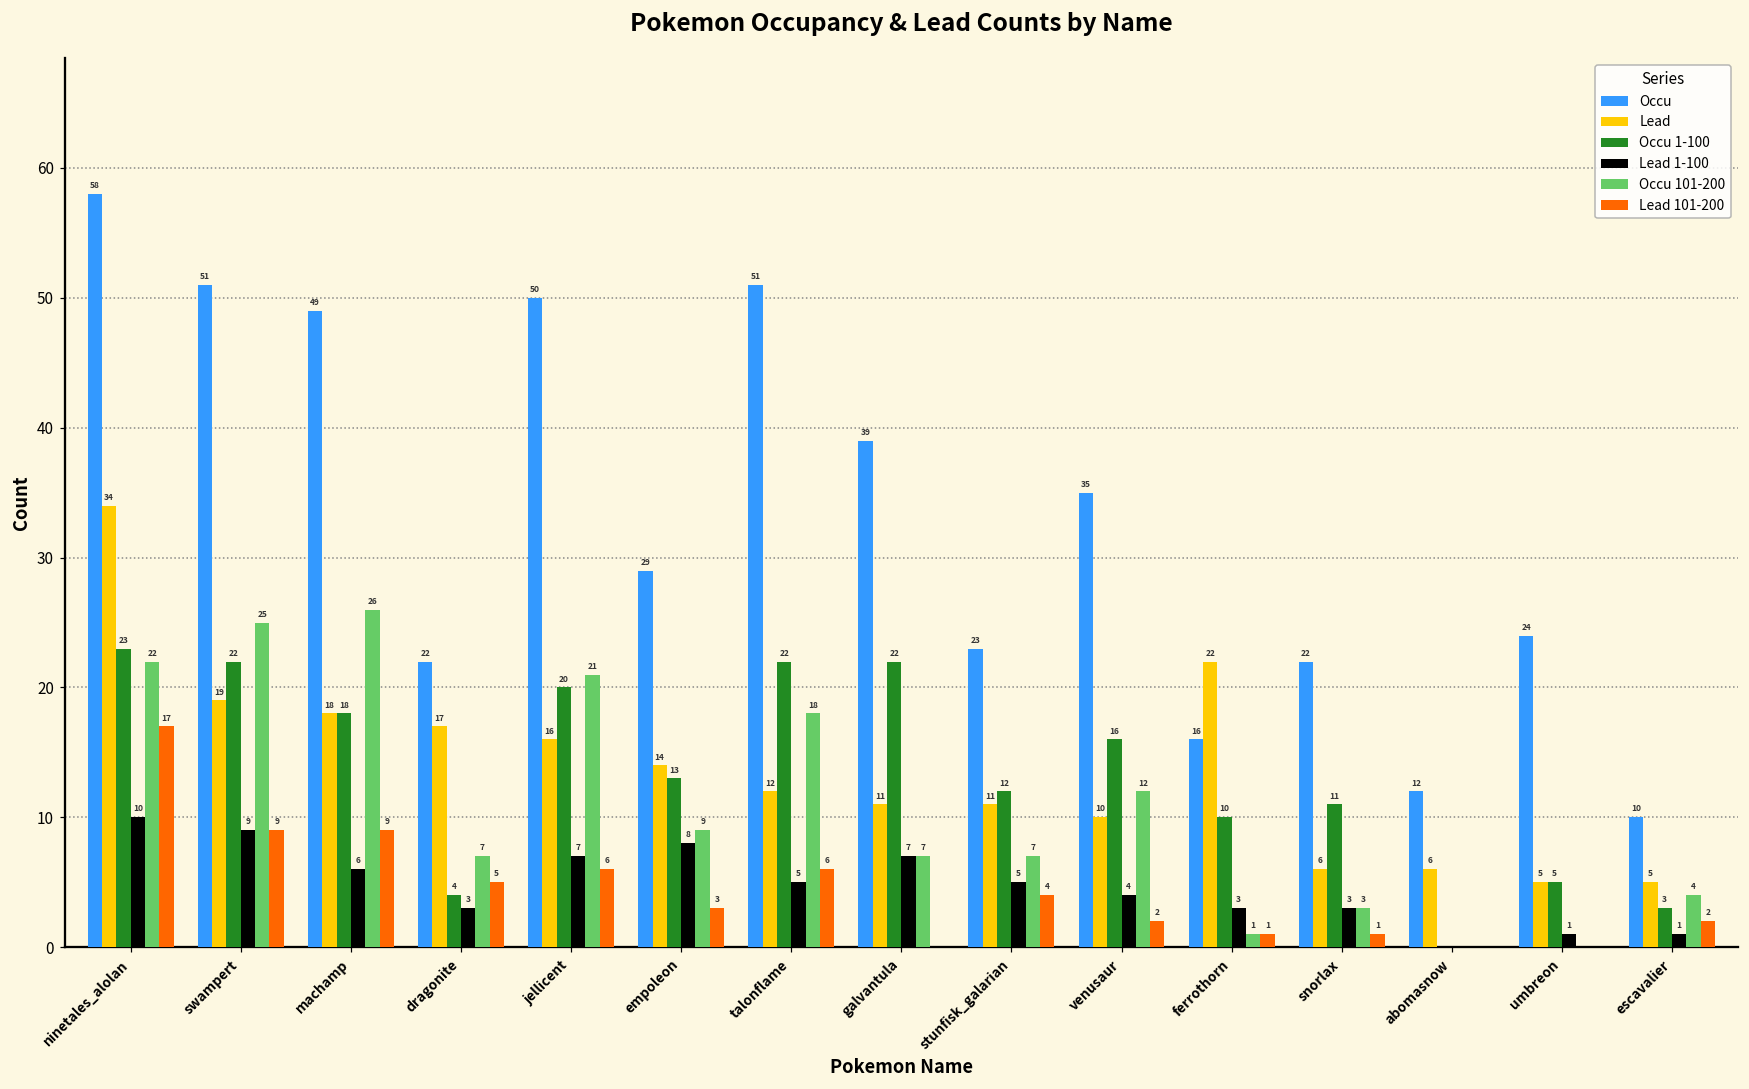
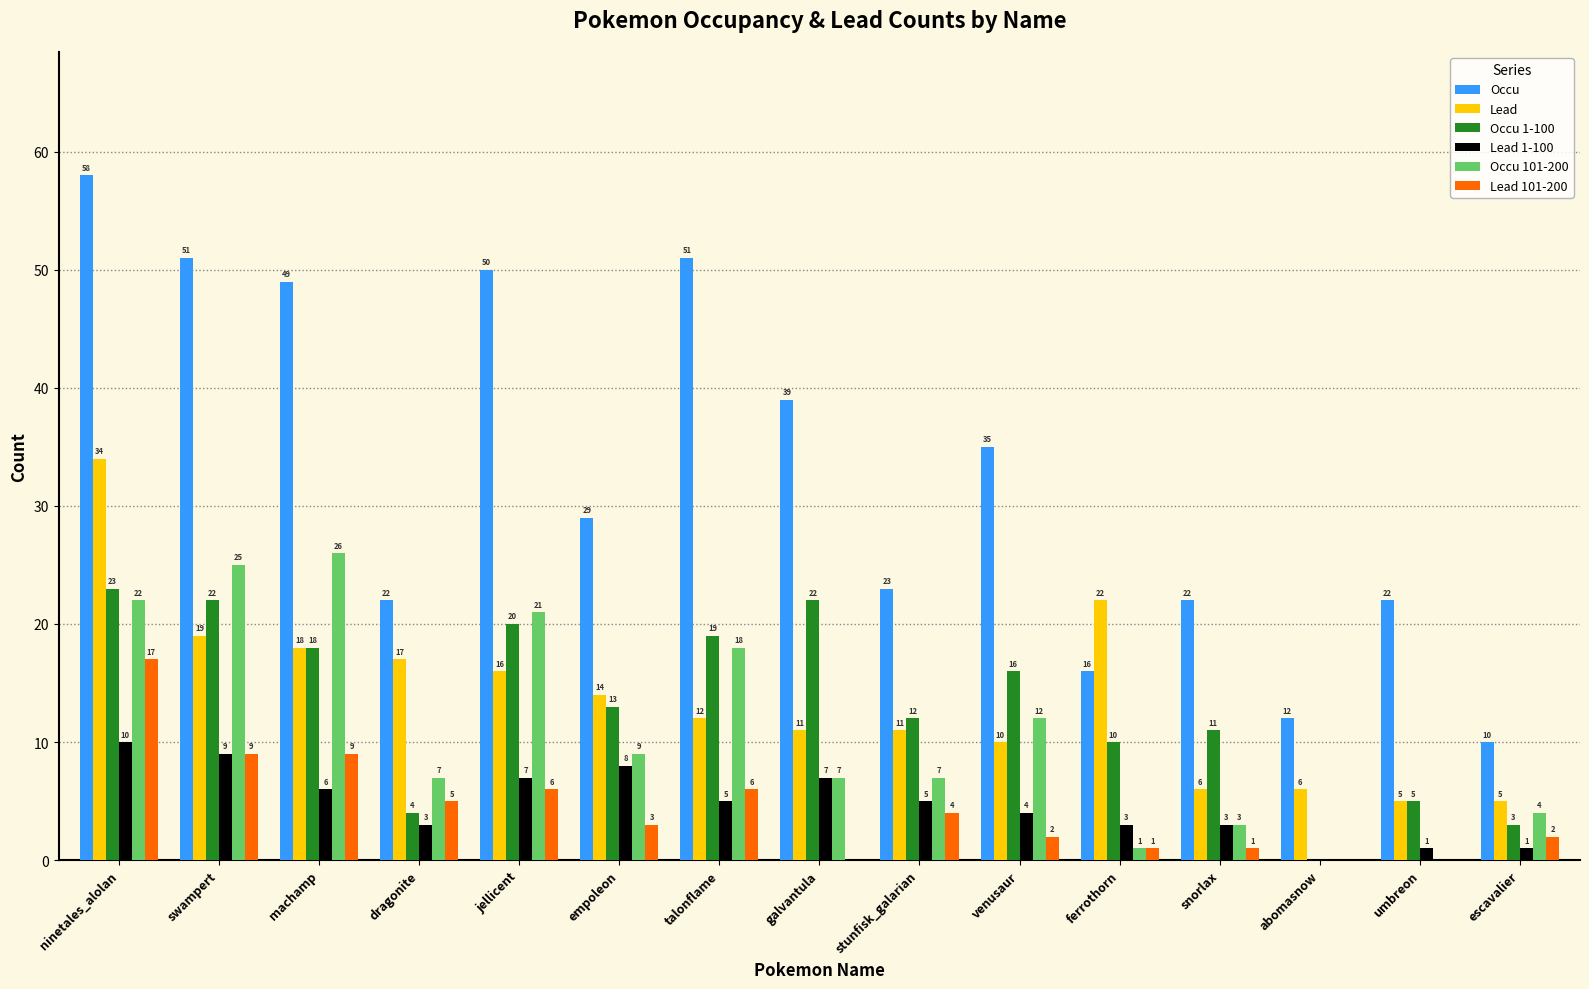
  {
    "Occu": {
      "ninetales_alolan": 58,
      "swampert": 51,
      "machamp": 49,
      "dragonite": 22,
      "jellicent": 50,
      "empoleon": 29,
      "talonflame": 51,
      "galvantula": 39,
      "stunfisk_galarian": 23,
      "venusaur": 35,
      "ferrothorn": 16,
      "snorlax": 22,
      "abomasnow": 12,
-     "umbreon": 24,
+     "umbreon": 22,
      "escavalier": 10
    },
    "Lead": {
      "ninetales_alolan": 34,
      "swampert": 19,
      "machamp": 18,
      "dragonite": 17,
      "jellicent": 16,
      "empoleon": 14,
      "talonflame": 12,
      "galvantula": 11,
      "stunfisk_galarian": 11,
      "venusaur": 10,
      "ferrothorn": 22,
      "snorlax": 6,
      "abomasnow": 6,
      "umbreon": 5,
      "escavalier": 5
    },
    "Occu 1-100": {
      "ninetales_alolan": 23,
      "swampert": 22,
      "machamp": 18,
      "dragonite": 4,
      "jellicent": 20,
      "empoleon": 13,
-     "talonflame": 22,
+     "talonflame": 19,
      "galvantula": 22,
      "stunfisk_galarian": 12,
      "venusaur": 16,
      "ferrothorn": 10,
      "snorlax": 11,
      "umbreon": 5,
      "escavalier": 3
    },
    "Lead 1-100": {
      "ninetales_alolan": 10,
      "swampert": 9,
      "machamp": 6,
      "dragonite": 3,
      "jellicent": 7,
      "empoleon": 8,
      "talonflame": 5,
      "galvantula": 7,
      "stunfisk_galarian": 5,
      "venusaur": 4,
      "ferrothorn": 3,
      "snorlax": 3,
      "umbreon": 1,
      "escavalier": 1
    },
    "Occu 101-200": {
      "ninetales_alolan": 22,
      "swampert": 25,
      "machamp": 26,
      "dragonite": 7,
      "jellicent": 21,
      "empoleon": 9,
      "talonflame": 18,
      "galvantula": 7,
      "stunfisk_galarian": 7,
      "venusaur": 12,
      "ferrothorn": 1,
      "snorlax": 3,
      "escavalier": 4
    },
    "Lead 101-200": {
      "ninetales_alolan": 17,
      "swampert": 9,
      "machamp": 9,
      "dragonite": 5,
      "jellicent": 6,
      "empoleon": 3,
      "talonflame": 6,
      "stunfisk_galarian": 4,
      "venusaur": 2,
      "ferrothorn": 1,
      "snorlax": 1,
      "escavalier": 2
    }
  }
